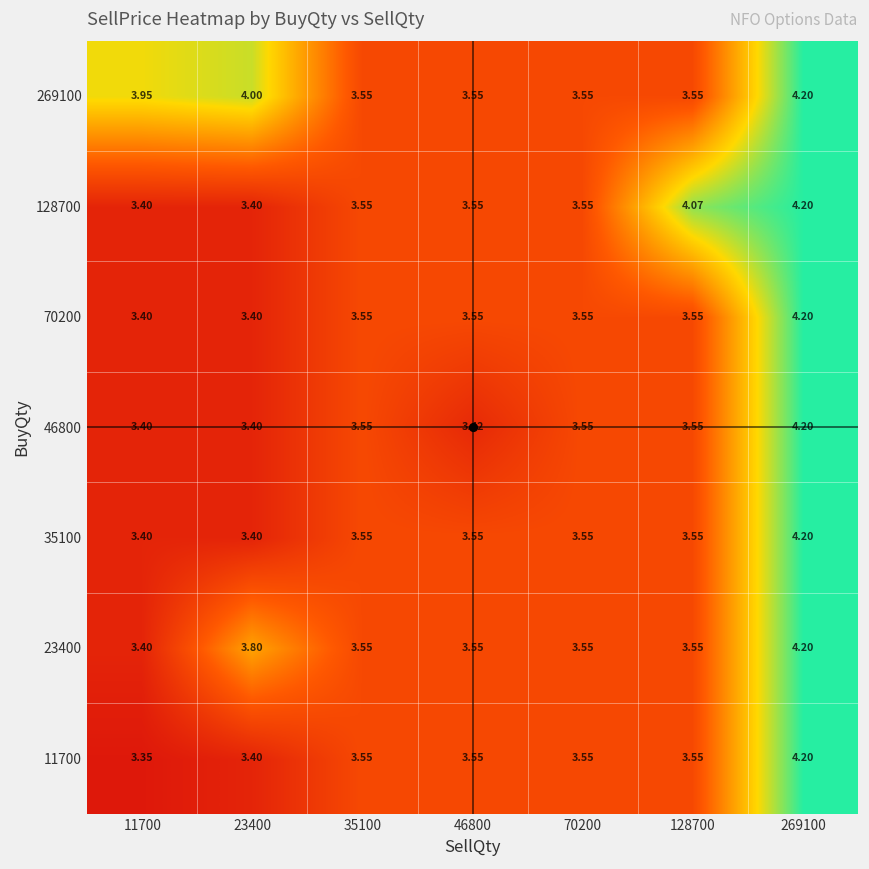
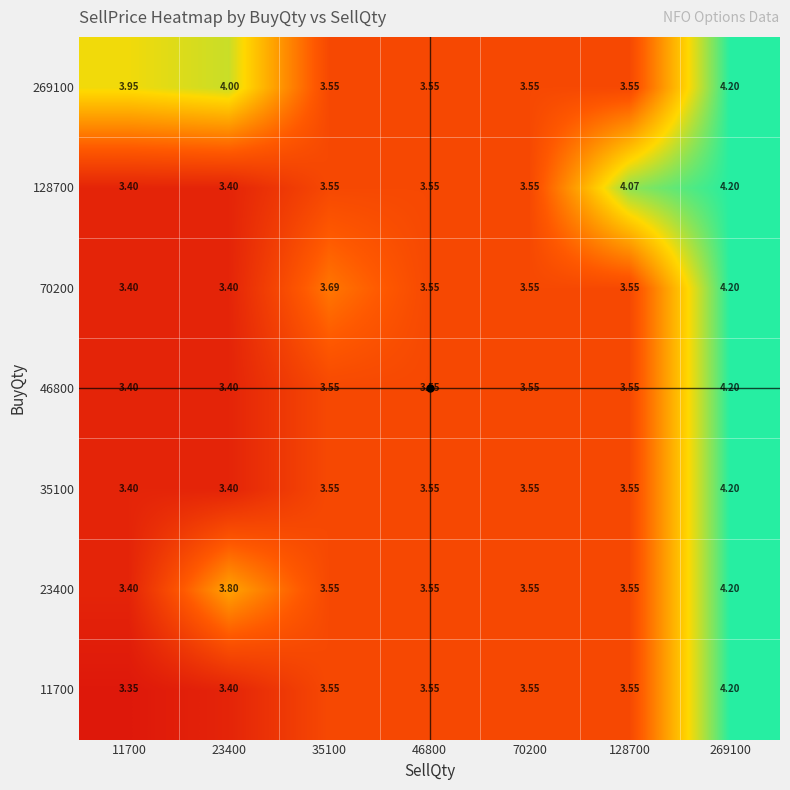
  {
    "269100": {
      "11700": 3.95,
      "23400": 4.00,
      "35100": 3.55,
      "46800": 3.55,
      "70200": 3.55,
      "128700": 3.55,
      "269100": 4.20
    },
    "128700": {
      "11700": 3.40,
      "23400": 3.40,
      "35100": 3.55,
      "46800": 3.55,
      "70200": 3.55,
      "128700": 4.07,
      "269100": 4.20
    },
    "70200": {
      "11700": 3.40,
      "23400": 3.40,
-     "35100": 3.55,
+     "35100": 3.69,
      "46800": 3.55,
      "70200": 3.55,
      "128700": 3.55,
      "269100": 4.20
    },
    "46800": {
      "11700": 3.40,
      "23400": 3.40,
      "35100": 3.55,
-     "46800": 3.42,
+     "46800": 3.55,
      "70200": 3.55,
      "128700": 3.55,
      "269100": 4.20
    },
    "35100": {
      "11700": 3.40,
      "23400": 3.40,
      "35100": 3.55,
      "46800": 3.55,
      "70200": 3.55,
      "128700": 3.55,
      "269100": 4.20
    },
    "23400": {
      "11700": 3.40,
      "23400": 3.80,
      "35100": 3.55,
      "46800": 3.55,
      "70200": 3.55,
      "128700": 3.55,
      "269100": 4.20
    },
    "11700": {
      "11700": 3.35,
      "23400": 3.40,
      "35100": 3.55,
      "46800": 3.55,
      "70200": 3.55,
      "128700": 3.55,
      "269100": 4.20
    }
  }
